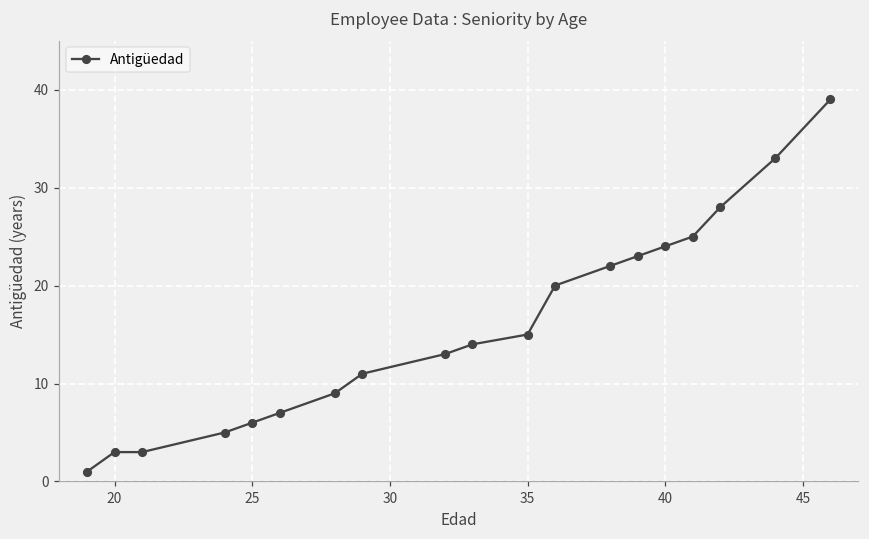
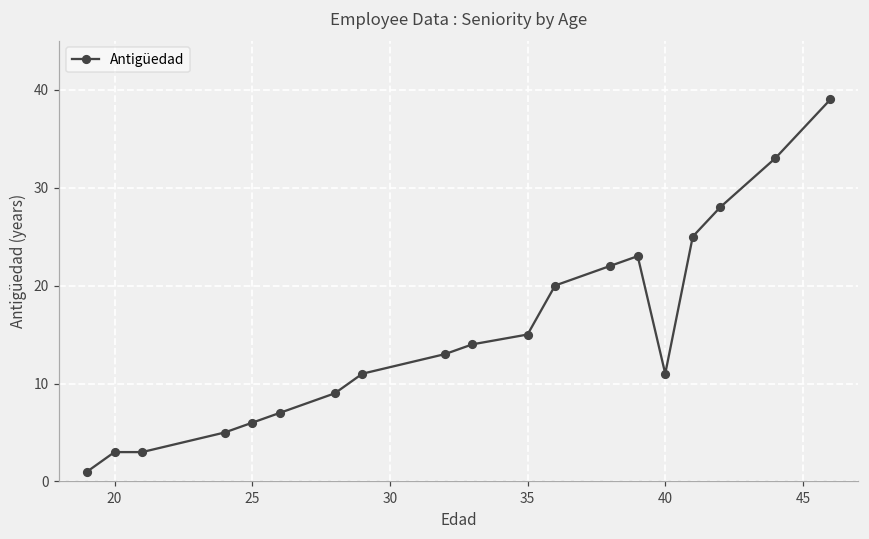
  {
    "20": 3,
    "25": 6,
    "35": 15,
-   "40": 24
+   "40": 11
  }
